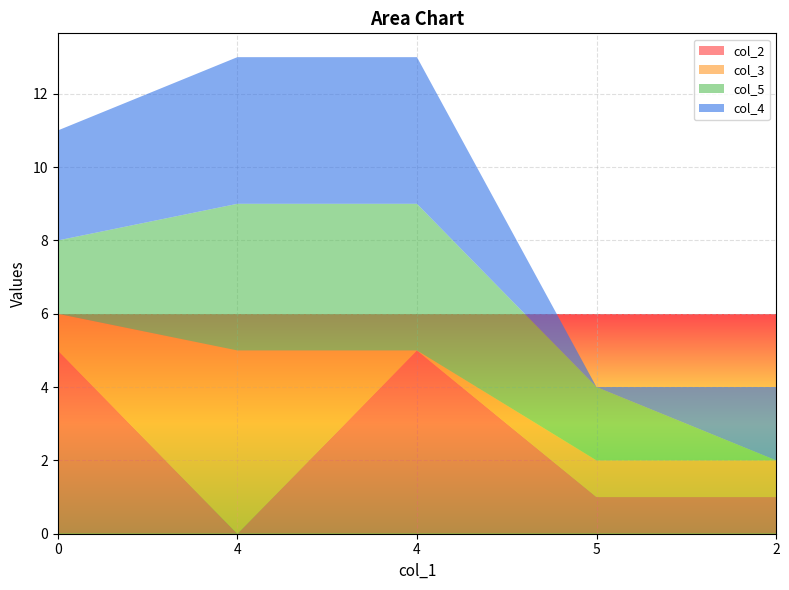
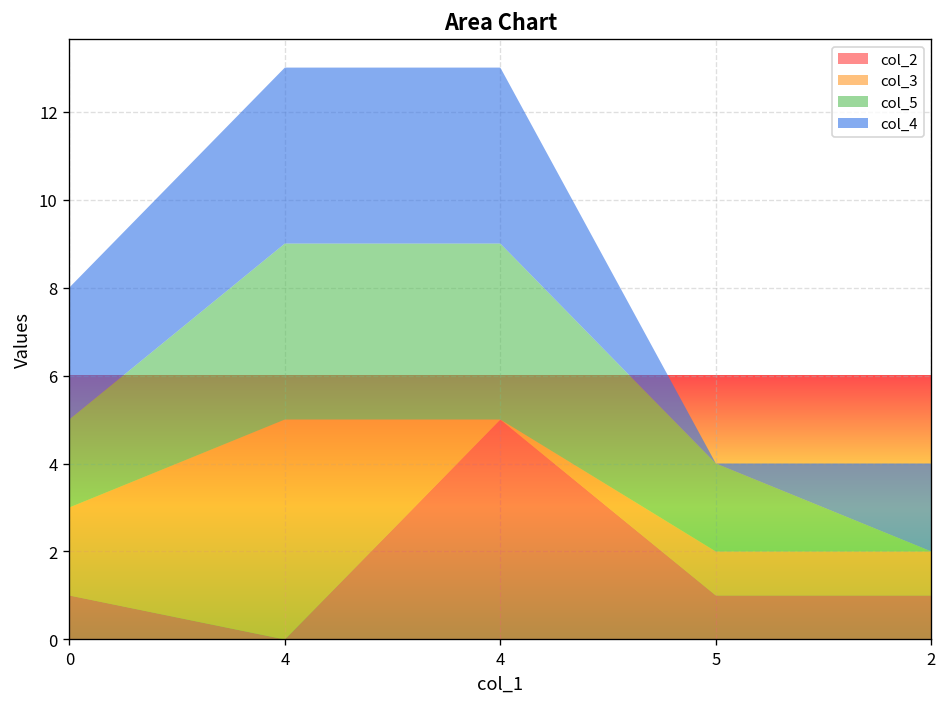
  {
    "col_2": {
-     "0": 5,
+     "0": 1,
      "5": 1,
      "2": 1
    },
    "col_3": {
-     "0": 1,
+     "0": 2,
      "5": 1
    },
    "col_5": {
      "0": 2
    },
    "col_4": {
      "0": 3,
      "2": 2
    }
  }
